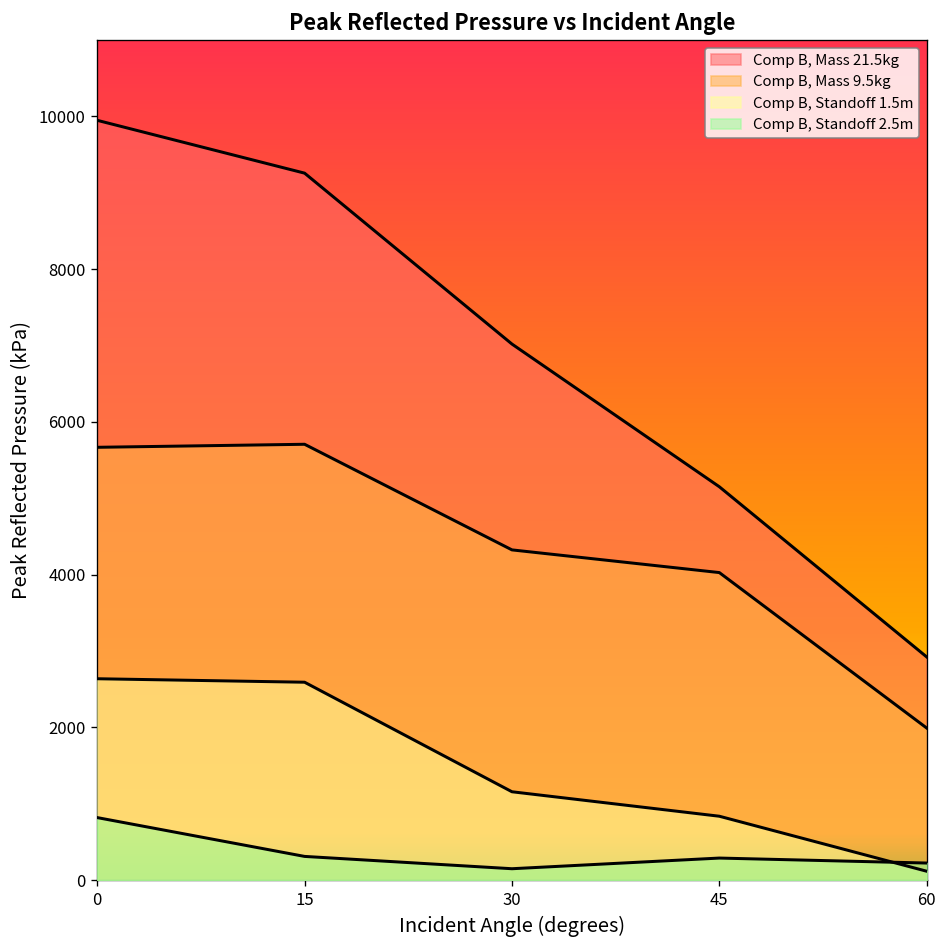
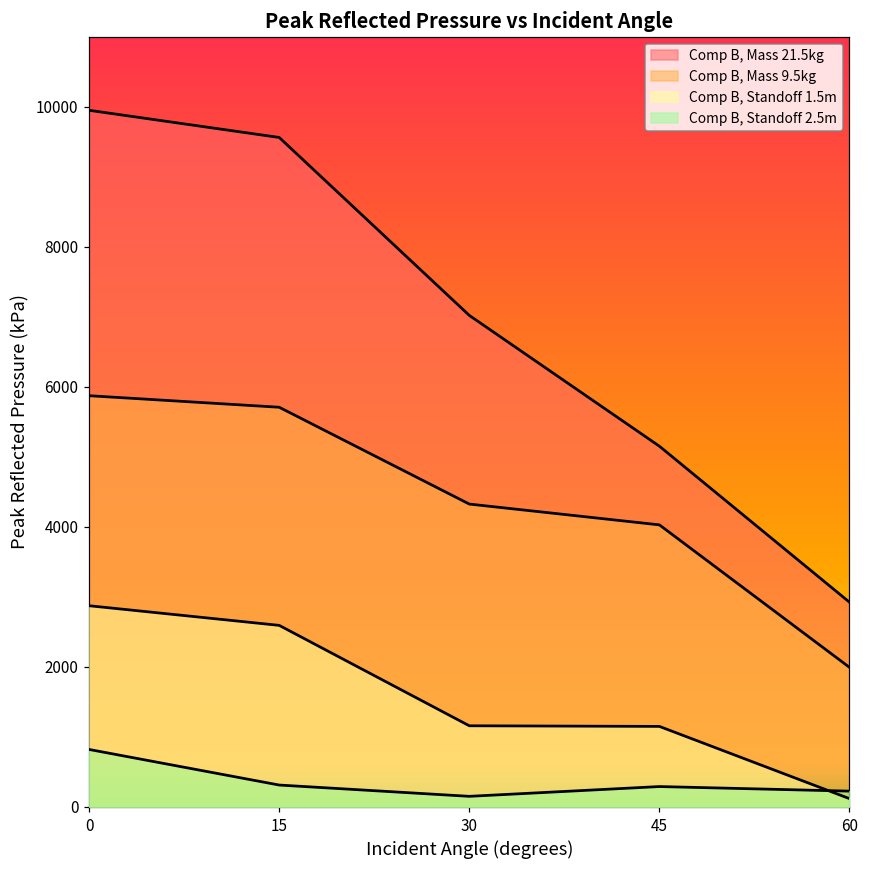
  {
    "Comp B, Mass 21.5kg": {
      "0": 9900,
-     "15": 9300,
+     "15": 9600,
      "30": 7000,
      "45": 5200,
      "60": 2900
    },
    "Comp B, Mass 9.5kg": {
-     "0": 5700,
+     "0": 5900,
      "15": 5700,
      "30": 4300,
      "45": 4000,
      "60": 2000
    },
    "Comp B, Standoff 1.5m": {
-     "0": 2600,
+     "0": 2900,
      "15": 2600,
      "30": 1200,
-     "45": 800,
+     "45": 1100,
      "60": 100
    },
    "Comp B, Standoff 2.5m": {
      "0": 800,
      "15": 300,
      "30": 200,
      "45": 300,
      "60": 200
    }
  }
